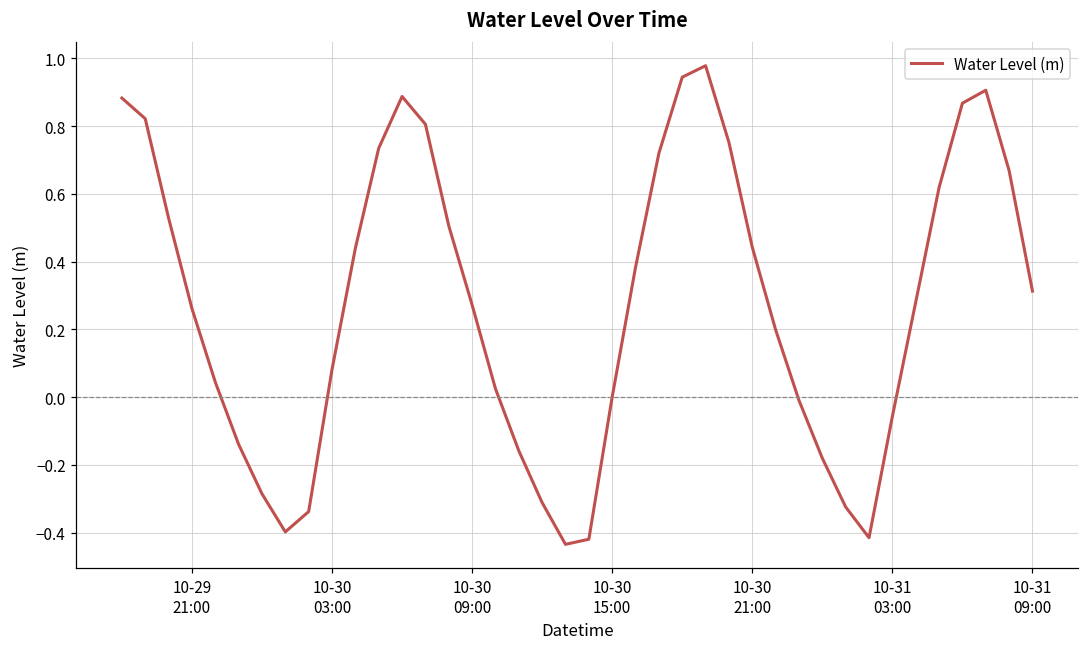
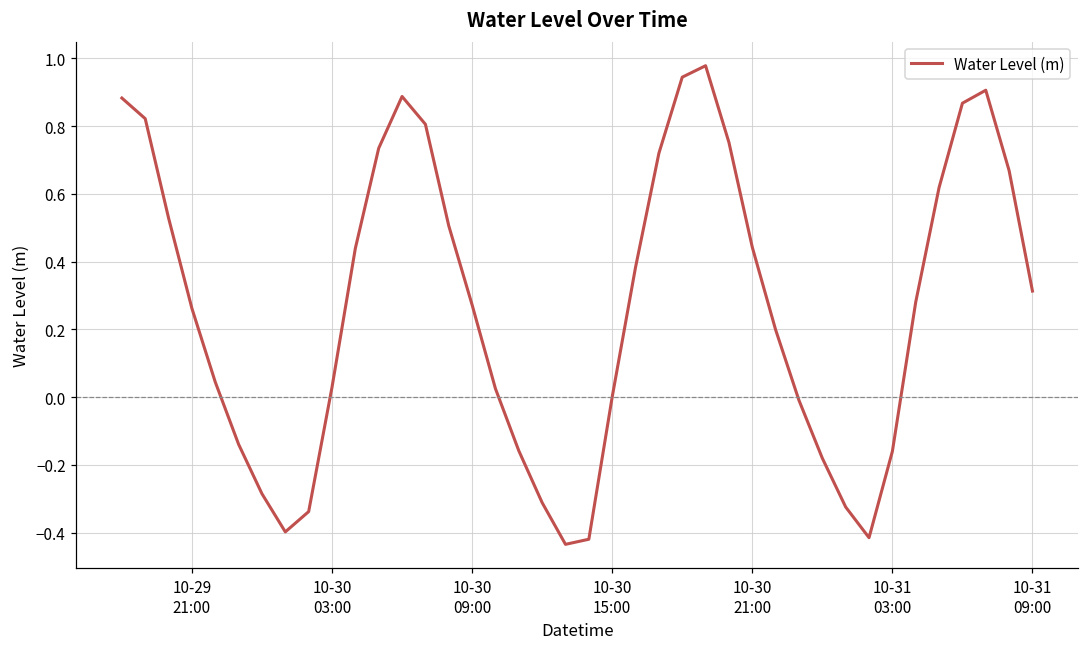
  {
    "10-29 21:00": 0.26,
-   "10-30 03:00": 0.08,
+   "10-30 03:00": 0.03,
    "10-30 09:00": 0.27,
    "10-30 15:00": 0.00,
    "10-30 21:00": 0.44,
-   "10-31 03:00": -0.06,
+   "10-31 03:00": -0.16,
    "10-31 09:00": 0.31
  }
